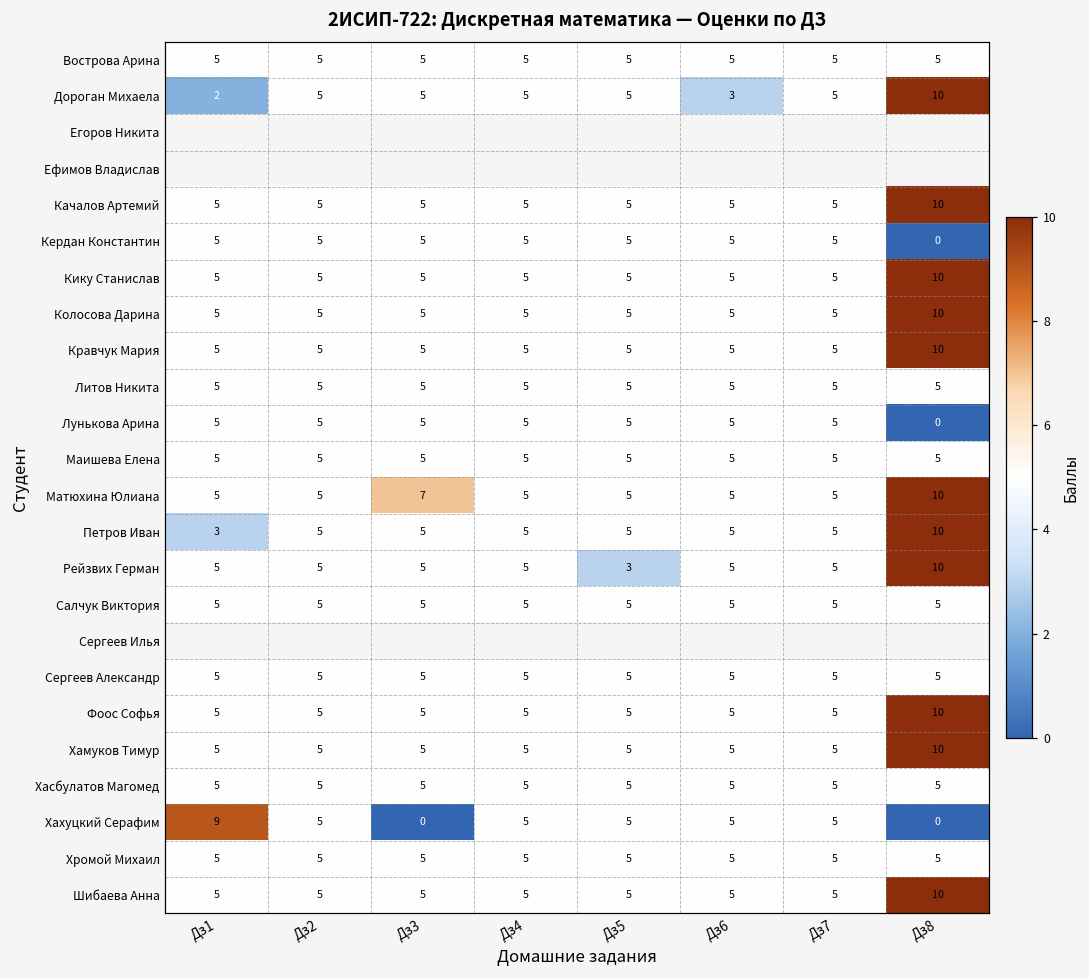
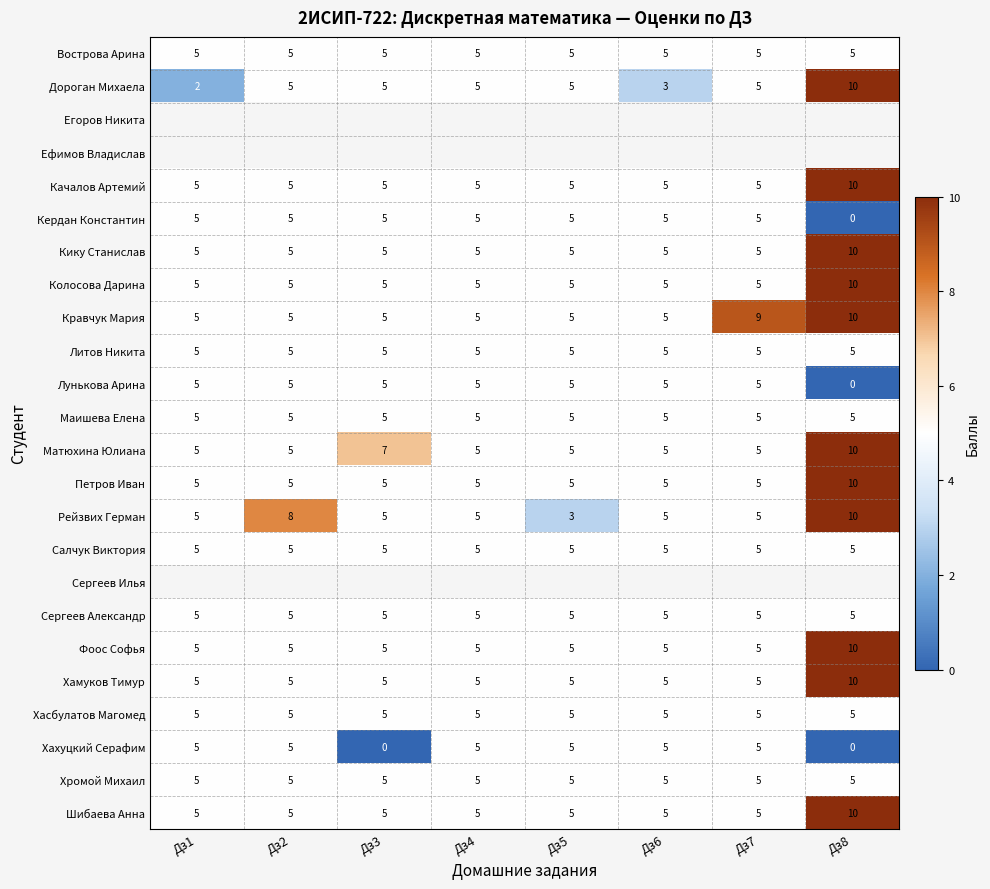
  {
    "Вострова Арина": {
      "Дз1": 5,
      "Дз2": 5,
      "Дз3": 5,
      "Дз4": 5,
      "Дз5": 5,
      "Дз6": 5,
      "Дз7": 5,
      "Дз8": 5
    },
    "Дороган Михаела": {
      "Дз1": 2,
      "Дз2": 5,
      "Дз3": 5,
      "Дз4": 5,
      "Дз5": 5,
      "Дз6": 3,
      "Дз7": 5,
      "Дз8": 10
    },
    "Качалов Артемий": {
      "Дз1": 5,
      "Дз2": 5,
      "Дз3": 5,
      "Дз4": 5,
      "Дз5": 5,
      "Дз6": 5,
      "Дз7": 5,
      "Дз8": 10
    },
    "Кердан Константин": {
      "Дз1": 5,
      "Дз2": 5,
      "Дз3": 5,
      "Дз4": 5,
      "Дз5": 5,
      "Дз6": 5,
      "Дз7": 5,
      "Дз8": 0
    },
    "Кику Станислав": {
      "Дз1": 5,
      "Дз2": 5,
      "Дз3": 5,
      "Дз4": 5,
      "Дз5": 5,
      "Дз6": 5,
      "Дз7": 5,
      "Дз8": 10
    },
    "Колосова Дарина": {
      "Дз1": 5,
      "Дз2": 5,
      "Дз3": 5,
      "Дз4": 5,
      "Дз5": 5,
      "Дз6": 5,
      "Дз7": 5,
      "Дз8": 10
    },
    "Кравчук Мария": {
      "Дз1": 5,
      "Дз2": 5,
      "Дз3": 5,
      "Дз4": 5,
      "Дз5": 5,
      "Дз6": 5,
-     "Дз7": 5,
+     "Дз7": 9,
      "Дз8": 10
    },
    "Литов Никита": {
      "Дз1": 5,
      "Дз2": 5,
      "Дз3": 5,
      "Дз4": 5,
      "Дз5": 5,
      "Дз6": 5,
      "Дз7": 5,
      "Дз8": 5
    },
    "Лунькова Арина": {
      "Дз1": 5,
      "Дз2": 5,
      "Дз3": 5,
      "Дз4": 5,
      "Дз5": 5,
      "Дз6": 5,
      "Дз7": 5,
      "Дз8": 0
    },
    "Маишева Елена": {
      "Дз1": 5,
      "Дз2": 5,
      "Дз3": 5,
      "Дз4": 5,
      "Дз5": 5,
      "Дз6": 5,
      "Дз7": 5,
      "Дз8": 5
    },
    "Матюхина Юлиана": {
      "Дз1": 5,
      "Дз2": 5,
      "Дз3": 7,
      "Дз4": 5,
      "Дз5": 5,
      "Дз6": 5,
      "Дз7": 5,
      "Дз8": 10
    },
    "Петров Иван": {
-     "Дз1": 3,
+     "Дз1": 5,
      "Дз2": 5,
      "Дз3": 5,
      "Дз4": 5,
      "Дз5": 5,
      "Дз6": 5,
      "Дз7": 5,
      "Дз8": 10
    },
    "Рейзвих Герман": {
      "Дз1": 5,
-     "Дз2": 5,
+     "Дз2": 8,
      "Дз3": 5,
      "Дз4": 5,
      "Дз5": 3,
      "Дз6": 5,
      "Дз7": 5,
      "Дз8": 10
    },
    "Салчук Виктория": {
      "Дз1": 5,
      "Дз2": 5,
      "Дз3": 5,
      "Дз4": 5,
      "Дз5": 5,
      "Дз6": 5,
      "Дз7": 5,
      "Дз8": 5
    },
    "Сергеев Александр": {
      "Дз1": 5,
      "Дз2": 5,
      "Дз3": 5,
      "Дз4": 5,
      "Дз5": 5,
      "Дз6": 5,
      "Дз7": 5,
      "Дз8": 5
    },
    "Фоос Софья": {
      "Дз1": 5,
      "Дз2": 5,
      "Дз3": 5,
      "Дз4": 5,
      "Дз5": 5,
      "Дз6": 5,
      "Дз7": 5,
      "Дз8": 10
    },
    "Хамуков Тимур": {
      "Дз1": 5,
      "Дз2": 5,
      "Дз3": 5,
      "Дз4": 5,
      "Дз5": 5,
      "Дз6": 5,
      "Дз7": 5,
      "Дз8": 10
    },
    "Хасбулатов Магомед": {
      "Дз1": 5,
      "Дз2": 5,
      "Дз3": 5,
      "Дз4": 5,
      "Дз5": 5,
      "Дз6": 5,
      "Дз7": 5,
      "Дз8": 5
    },
    "Хахуцкий Серафим": {
-     "Дз1": 9,
+     "Дз1": 5,
      "Дз2": 5,
      "Дз3": 0,
      "Дз4": 5,
      "Дз5": 5,
      "Дз6": 5,
      "Дз7": 5,
      "Дз8": 0
    },
    "Хромой Михаил": {
      "Дз1": 5,
      "Дз2": 5,
      "Дз3": 5,
      "Дз4": 5,
      "Дз5": 5,
      "Дз6": 5,
      "Дз7": 5,
      "Дз8": 5
    },
    "Шибаева Анна": {
      "Дз1": 5,
      "Дз2": 5,
      "Дз3": 5,
      "Дз4": 5,
      "Дз5": 5,
      "Дз6": 5,
      "Дз7": 5,
      "Дз8": 10
    }
  }
